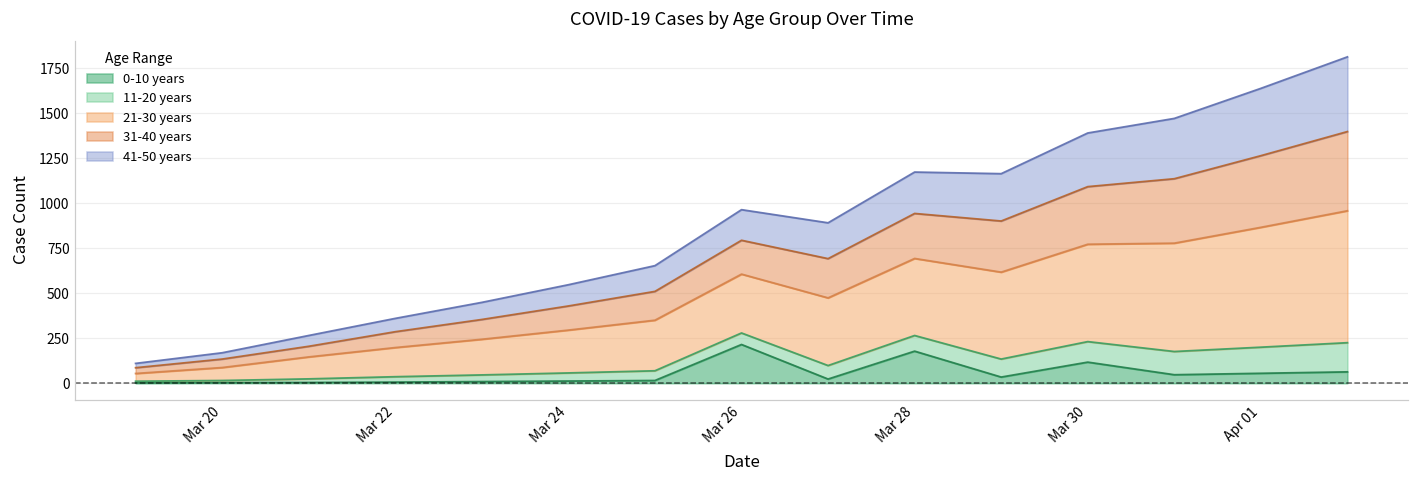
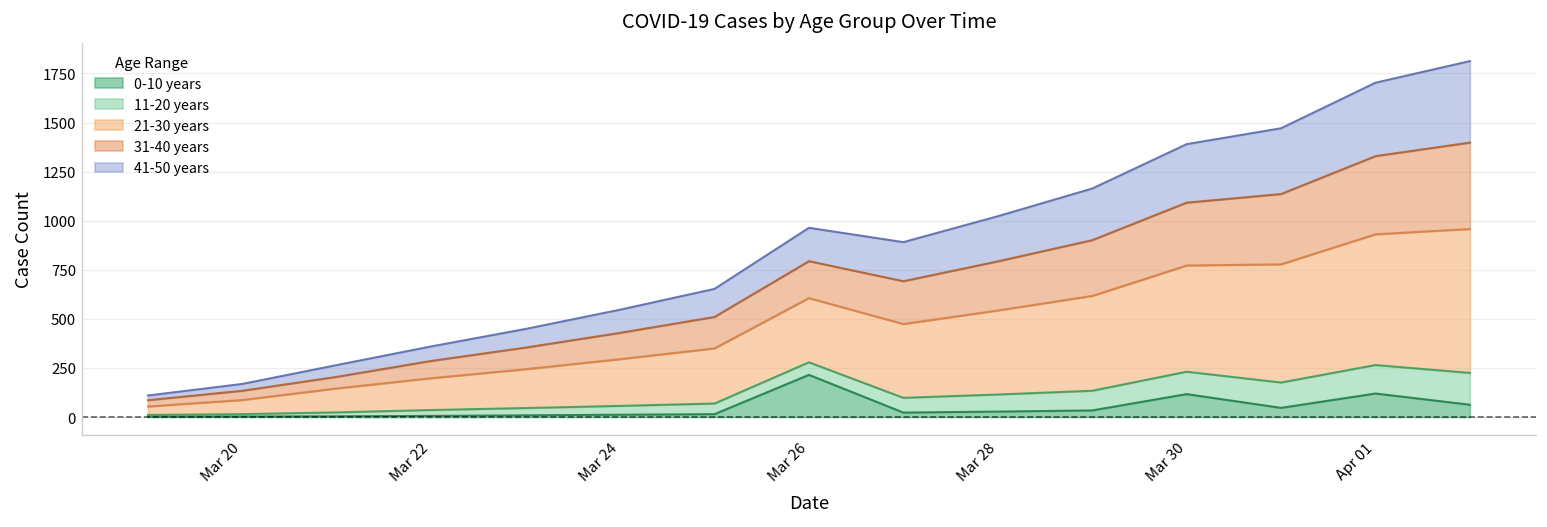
  {
    "0-10 years": {
      "Mar 22": 10,
      "Mar 24": 10,
      "Mar 26": 220,
-     "Mar 28": 180,
+     "Mar 28": 30,
      "Mar 30": 120,
-     "Apr 01": 60
+     "Apr 01": 120
    }
  }
